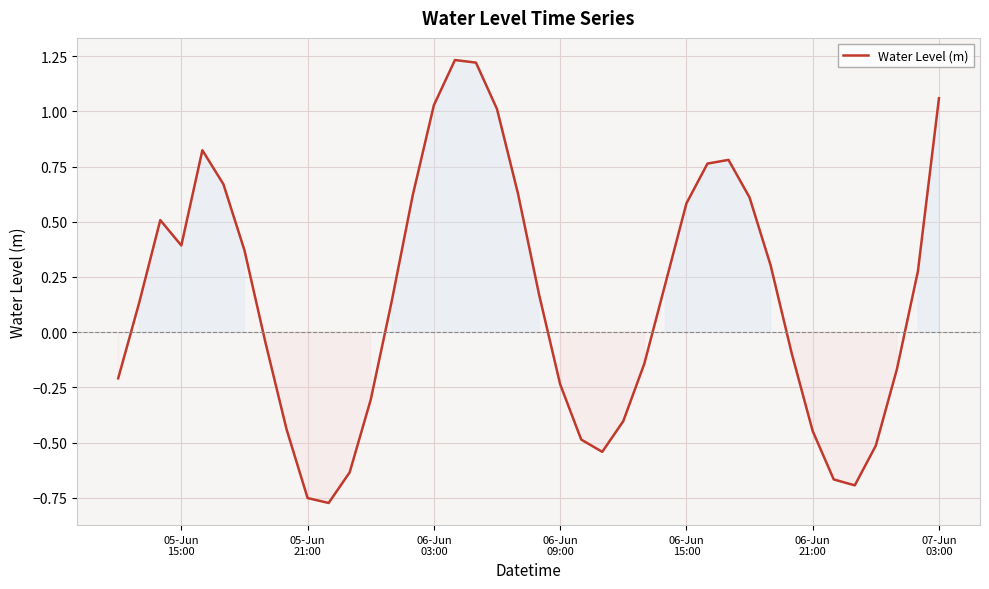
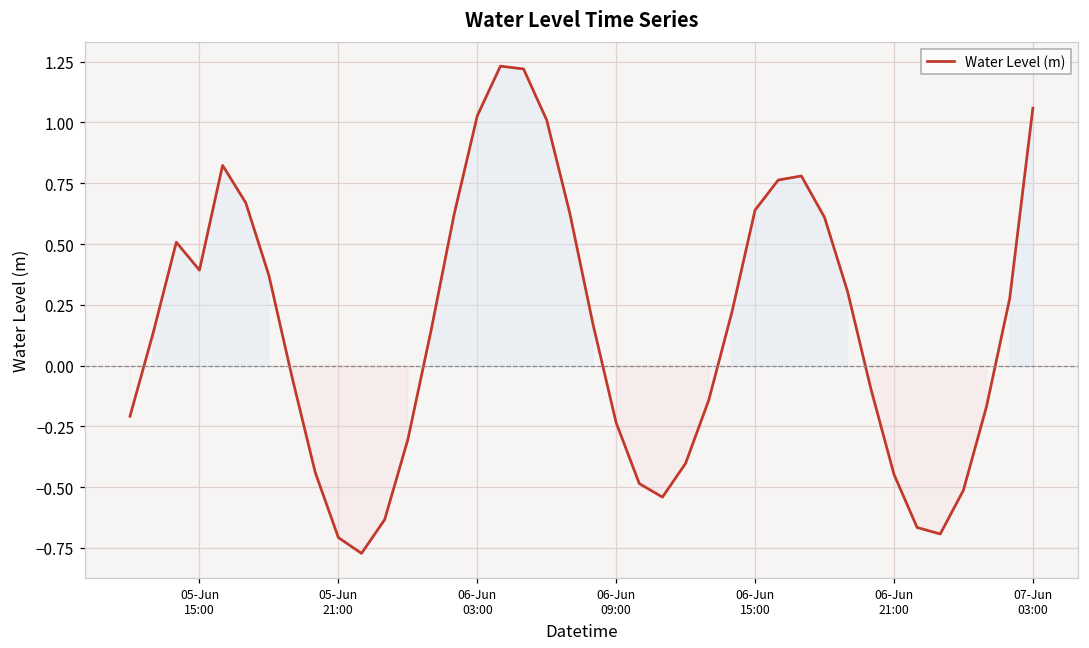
  {
    "05-Jun 15:00": 0.39,
-   "05-Jun 21:00": -0.75,
+   "05-Jun 21:00": -0.71,
    "06-Jun 03:00": 1.03,
    "06-Jun 09:00": -0.24,
-   "06-Jun 15:00": 0.58,
+   "06-Jun 15:00": 0.64,
    "06-Jun 21:00": -0.45,
    "07-Jun 03:00": 1.06
  }
